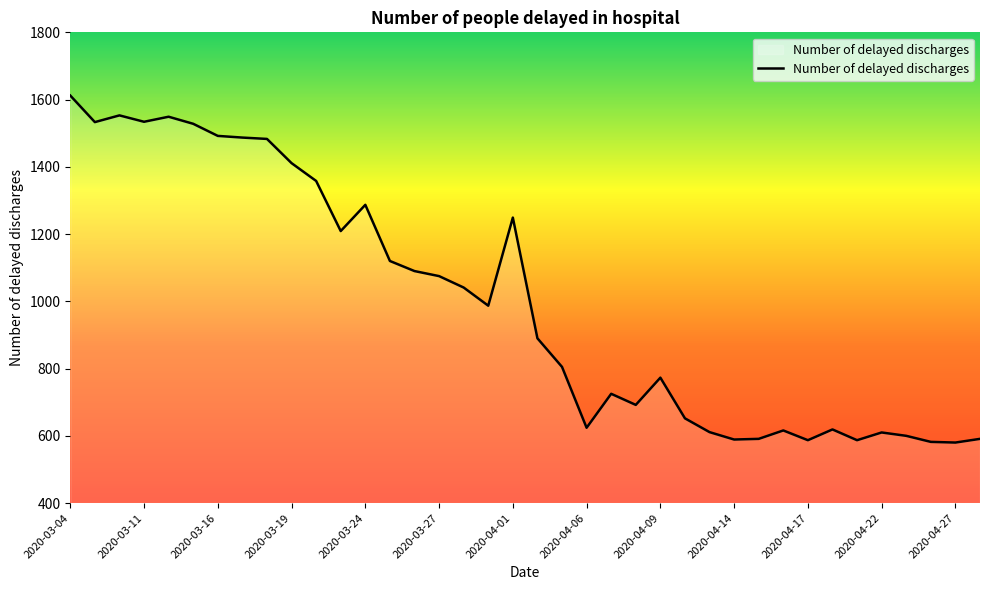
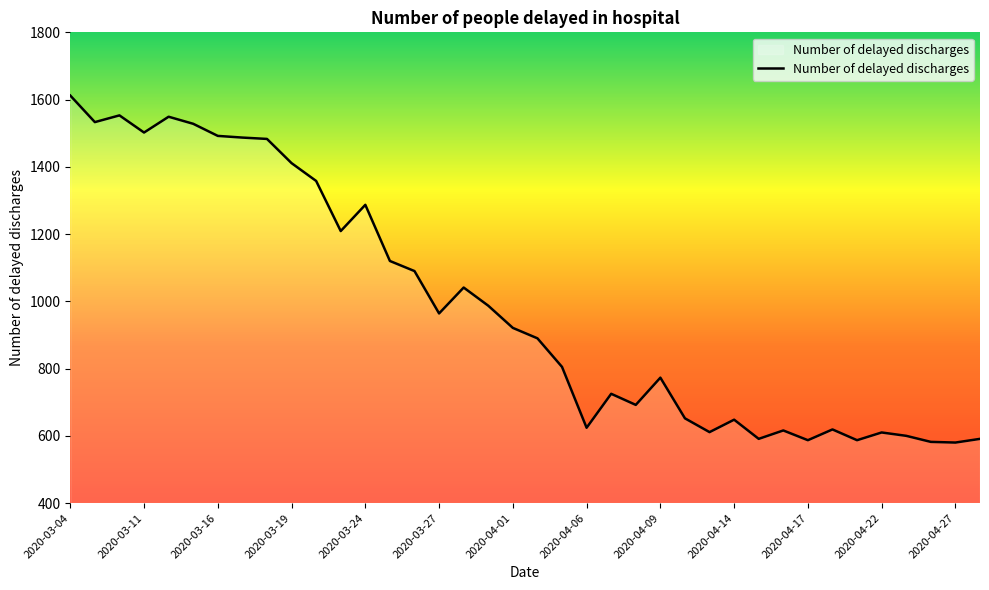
  {
    "2020-03-04": 1610,
-   "2020-03-11": 1530,
+   "2020-03-11": 1500,
    "2020-03-16": 1490,
    "2020-03-19": 1410,
    "2020-03-24": 1290,
-   "2020-03-27": 1080,
-   "2020-04-01": 1250,
+   "2020-03-27": 960,
+   "2020-04-01": 920,
    "2020-04-06": 620,
    "2020-04-09": 770,
-   "2020-04-14": 590,
+   "2020-04-14": 650,
    "2020-04-17": 590,
    "2020-04-22": 610,
    "2020-04-27": 580
  }
